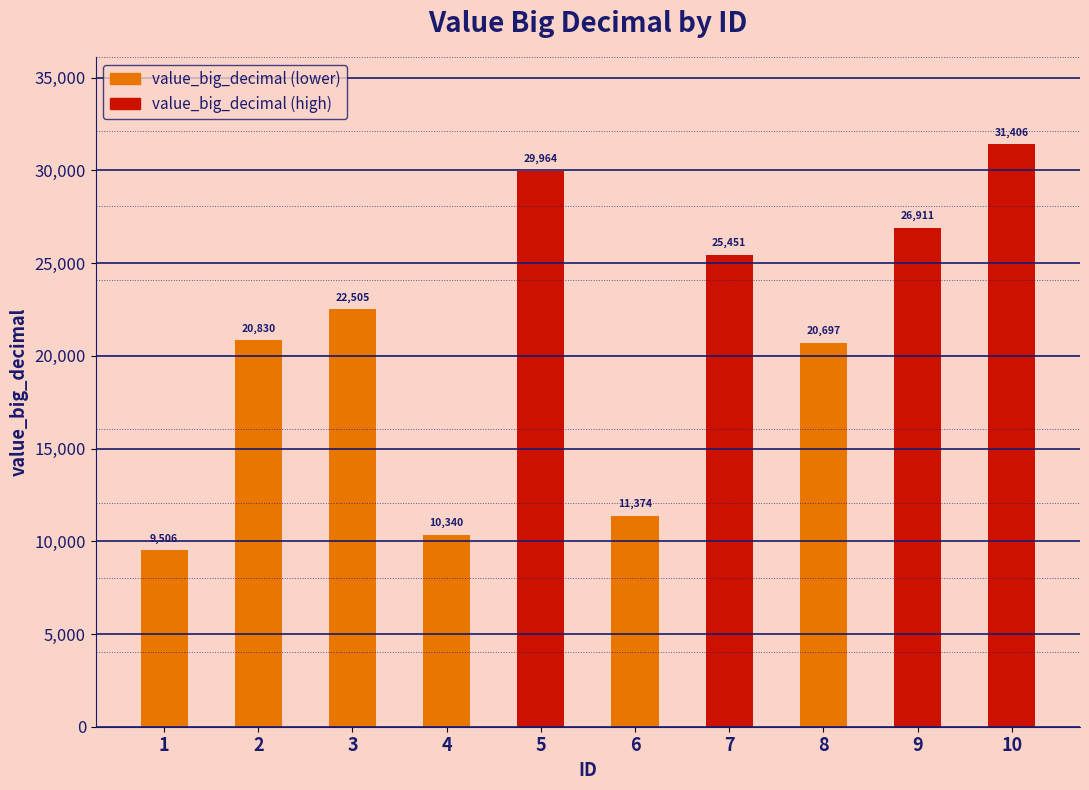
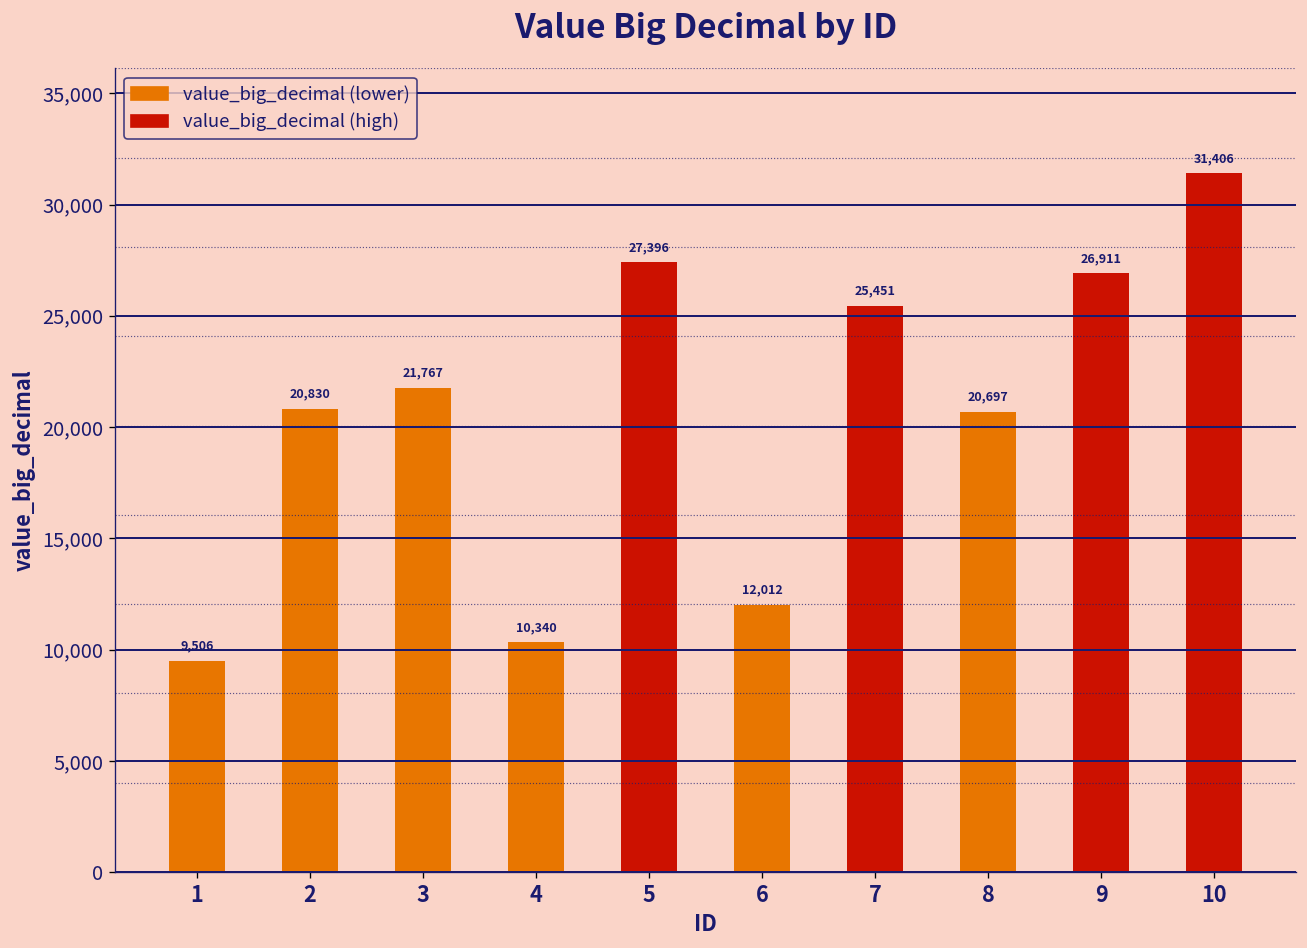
  {
    "1": "9,506",
    "2": "20,830",
-   "3": "22,505",
+   "3": "21,767",
    "4": "10,340",
-   "5": "29,964",
-   "6": "11,374",
+   "5": "27,396",
+   "6": "12,012",
    "7": "25,451",
    "8": "20,697",
    "9": "26,911",
    "10": "31,406"
  }
